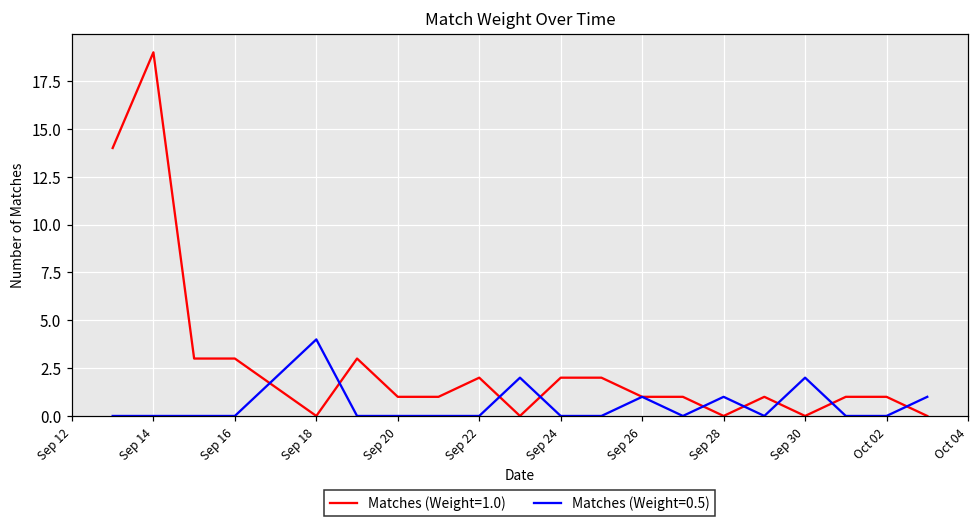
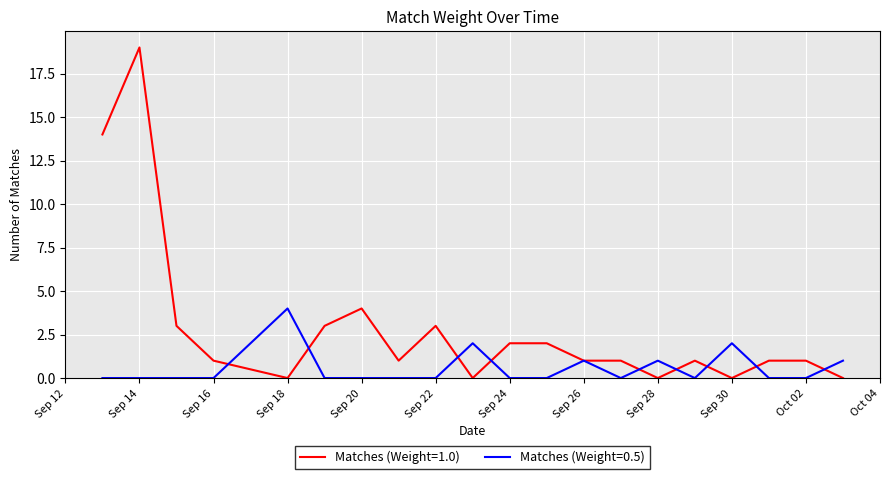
  {
    "Matches (Weight=1.0)": {
      "Sep 14": 19,
-     "Sep 16": 3,
+     "Sep 16": 1,
      "Sep 18": 0,
-     "Sep 20": 1,
-     "Sep 22": 2,
+     "Sep 20": 4,
+     "Sep 22": 3,
      "Sep 24": 2,
      "Sep 28": 0,
      "Sep 30": 0,
      "Oct 02": 1
    },
    "Matches (Weight=0.5)": {
      "Sep 14": 0,
      "Sep 16": 0,
      "Sep 18": 4,
      "Sep 20": 0,
      "Sep 22": 0,
      "Sep 24": 0,
      "Sep 28": 1,
      "Sep 30": 2,
      "Oct 02": 0
    }
  }
